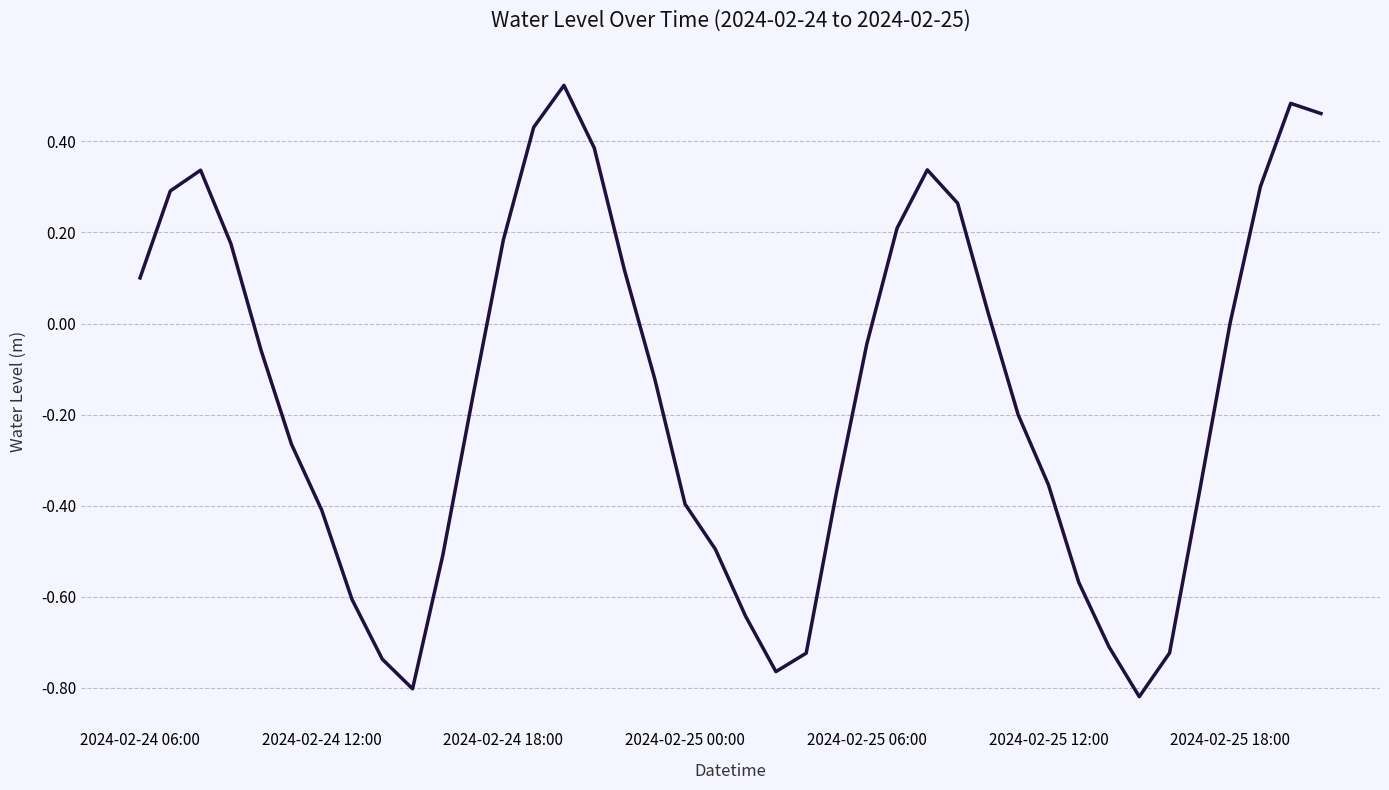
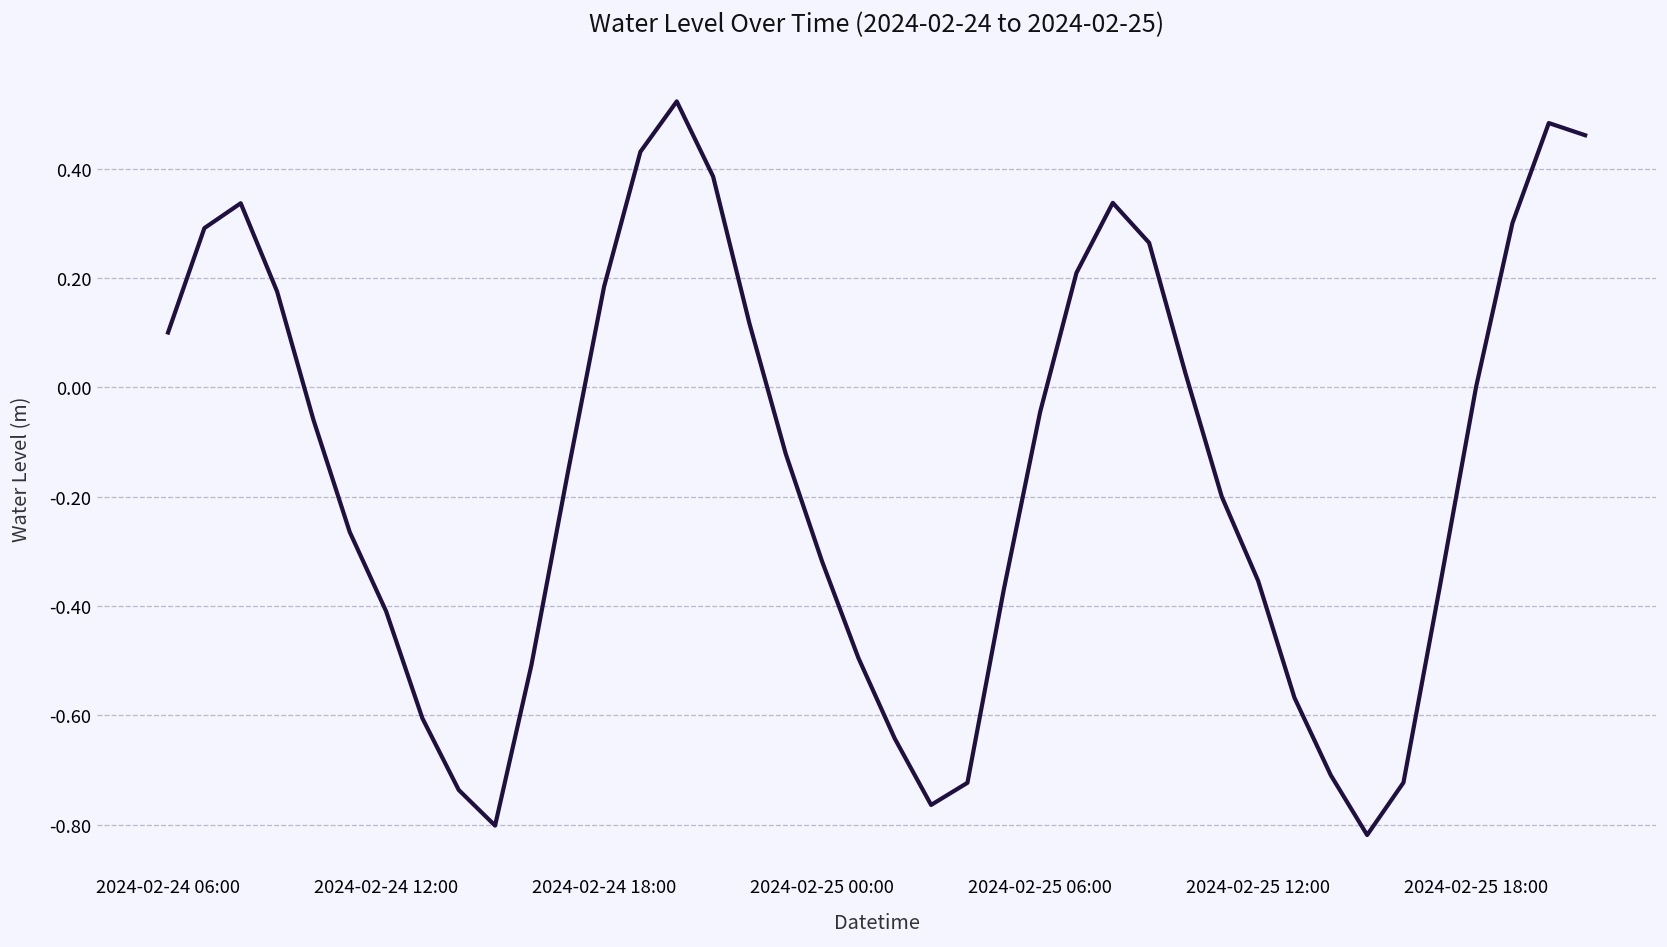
  {
    "2024-02-24 06:00": 0.10,
    "2024-02-24 12:00": -0.41,
    "2024-02-24 18:00": 0.18,
-   "2024-02-25 00:00": -0.40,
+   "2024-02-25 00:00": -0.32,
    "2024-02-25 06:00": -0.05,
    "2024-02-25 12:00": -0.35,
    "2024-02-25 18:00": 0.00
  }
